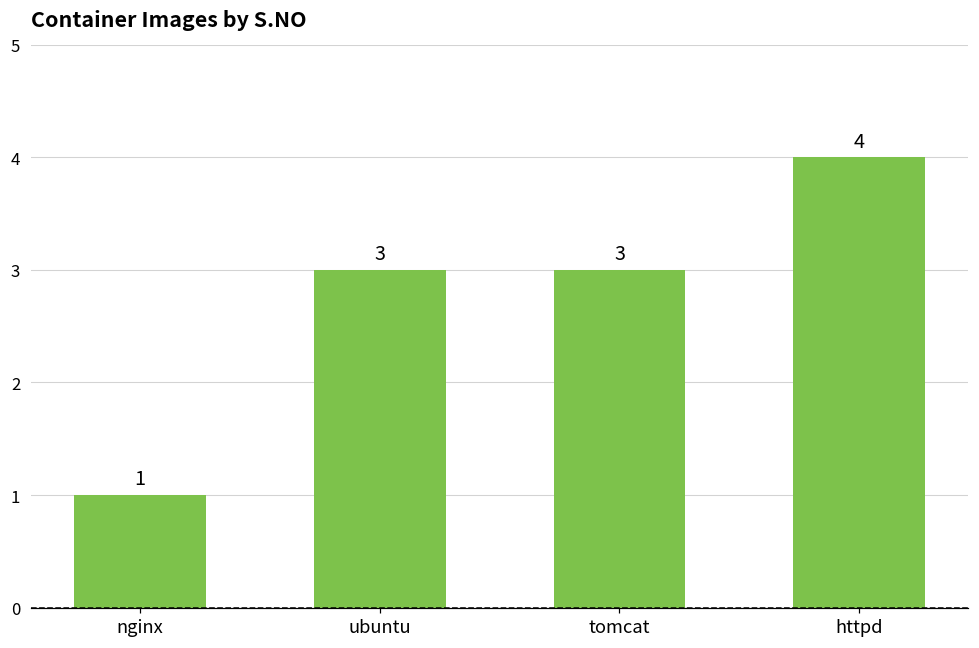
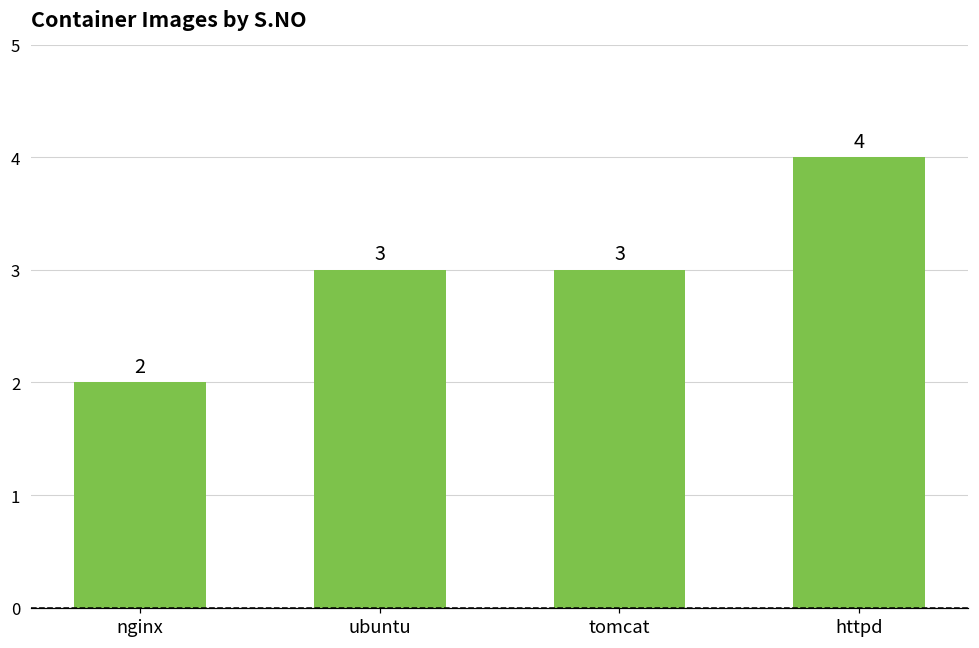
  {
-   "nginx": 1,
+   "nginx": 2,
    "ubuntu": 3,
    "tomcat": 3,
    "httpd": 4
  }
